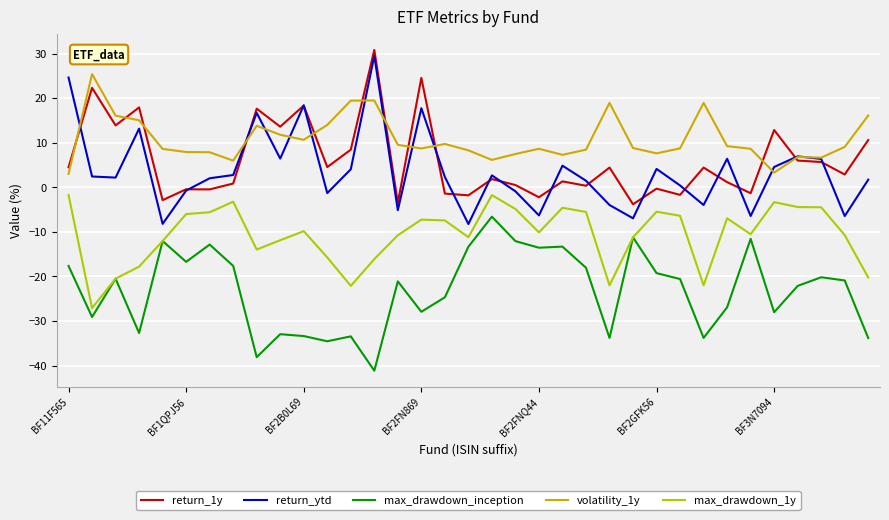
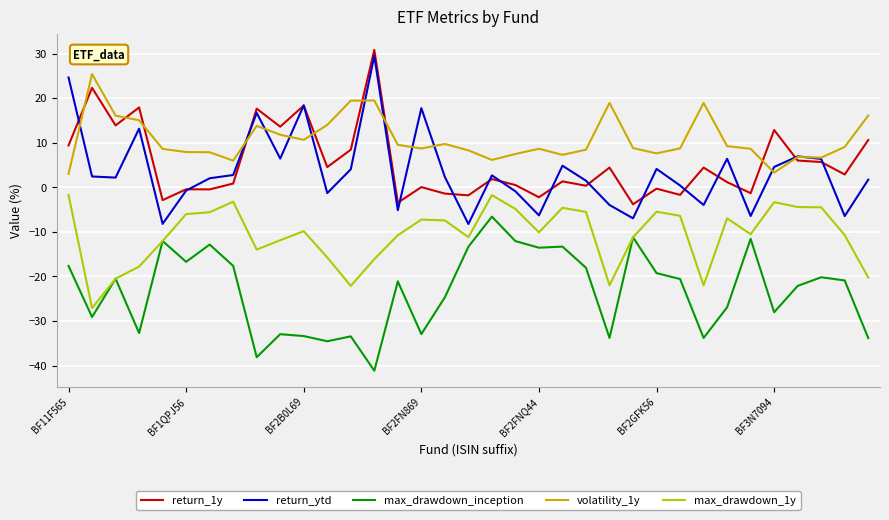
  {
    "return_1y": {
-     "BF11F565": 5,
-     "BF2FN869": 25,
+     "BF11F565": 9,
+     "BF2FN869": 0,
      "BF2FNQ44": -2,
      "BF2GFK56": 0,
      "BF3N7094": 13
    },
    "return_ytd": {
      "BF11F565": 25,
      "BF2FN869": 18,
      "BF2FNQ44": -6,
      "BF2GFK56": 4,
      "BF3N7094": 5
    },
    "max_drawdown_inception": {
      "BF11F565": -18,
      "BF1QPJ56": -17,
      "BF2B0L69": -33,
-     "BF2FN869": -28,
+     "BF2FN869": -33,
      "BF2FNQ44": -14,
      "BF2GFK56": -19,
      "BF3N7094": -28
    }
  }
